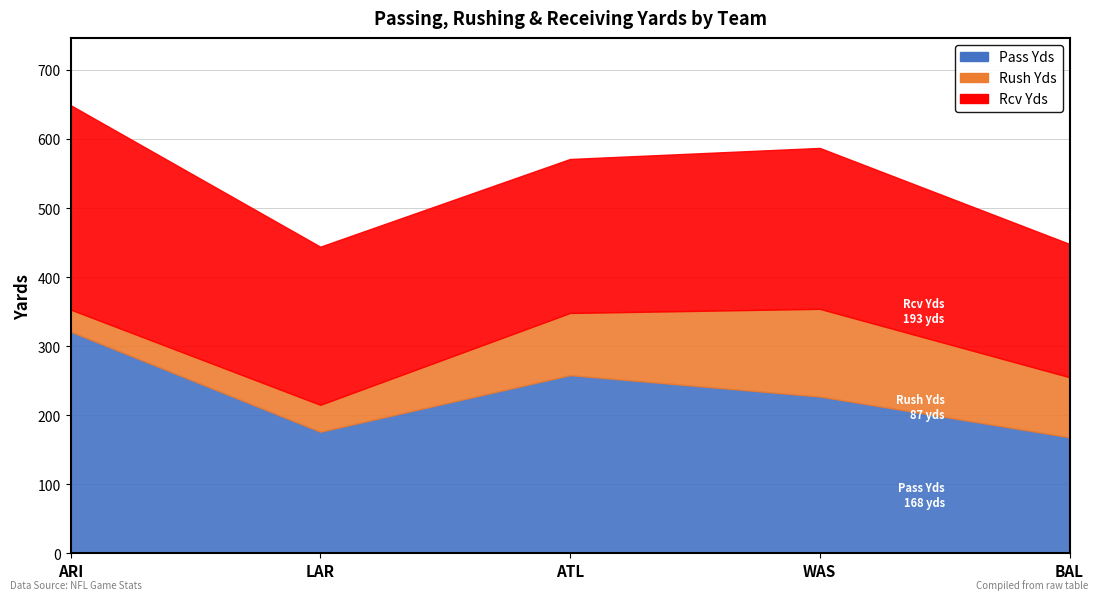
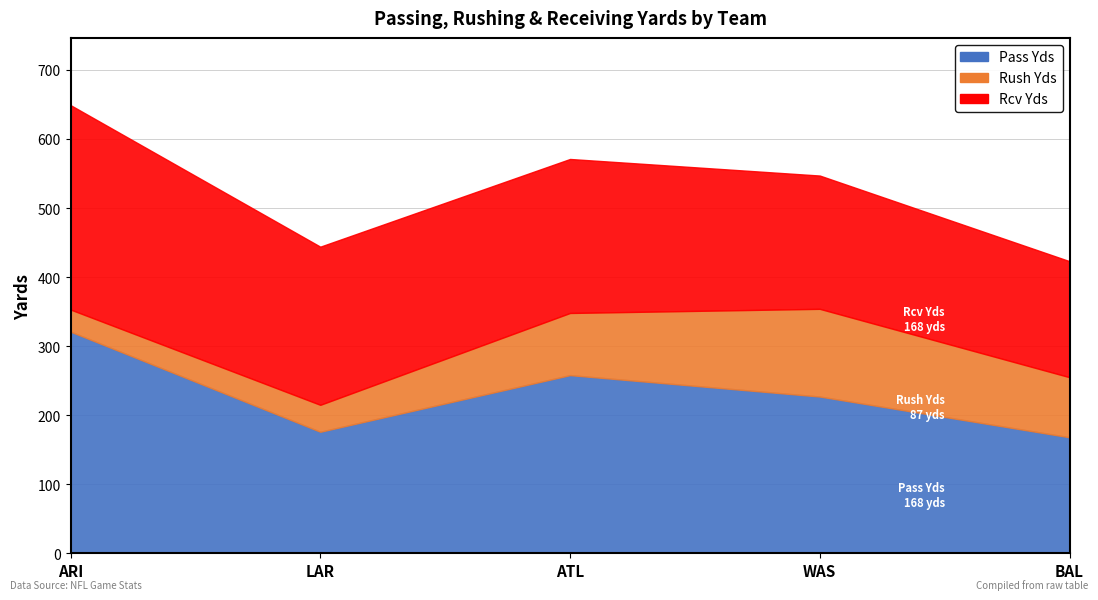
  {
    "Pass Yds": {
      "ARI": 320,
      "LAR": 180,
      "ATL": 260,
      "WAS": 230,
      "BAL": 170
    },
    "Rush Yds": {
      "ARI": 30,
      "LAR": 40,
      "ATL": 90,
      "WAS": 130,
      "BAL": 90
    },
    "Rcv Yds": {
-     "WAS": 230,
-     "BAL": 193
+     "WAS": 190,
+     "BAL": 168
    }
  }
